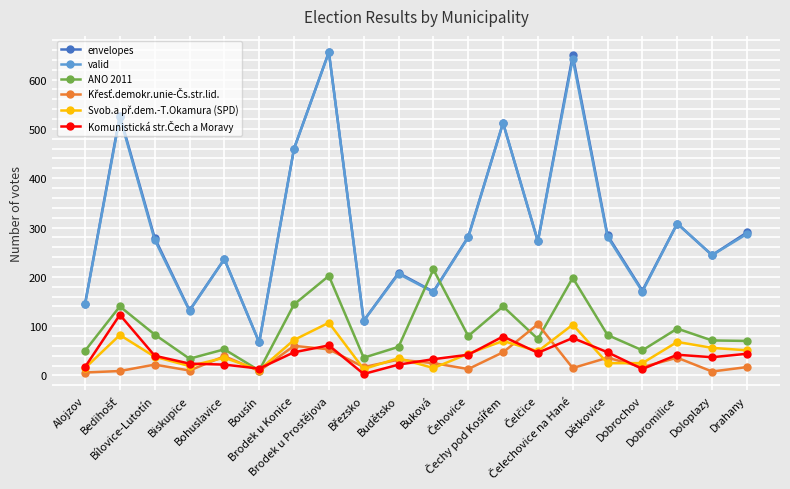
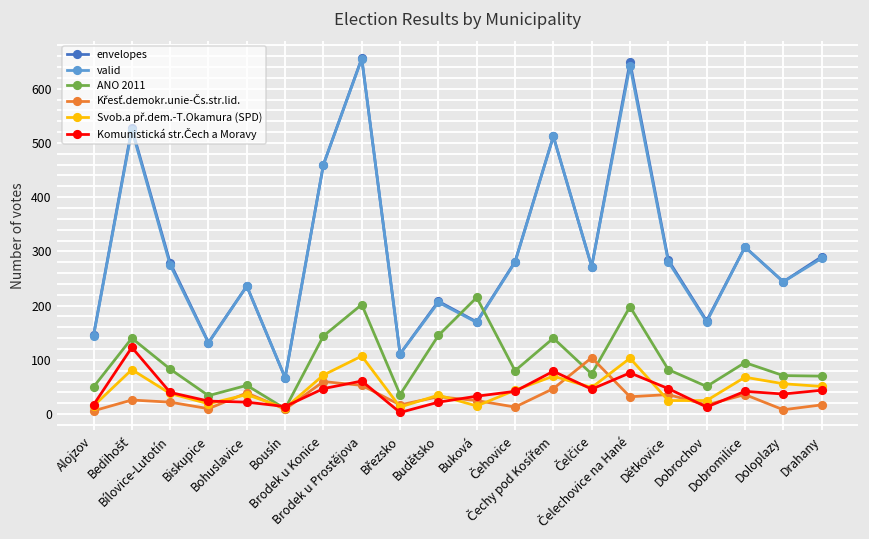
  {
    "ANO 2011": {
      "Alojzov": 50,
      "Bedihošť": 140,
      "Bílovice-Lutotín": 80,
      "Biskupice": 30,
      "Bohuslavice": 50,
      "Brodek u Konice": 140,
      "Brodek u Prostějova": 200,
      "Březsko": 40,
-     "Budětsko": 60,
+     "Budětsko": 150,
      "Buková": 220,
      "Čehovice": 80,
      "Čechy pod Kosířem": 140,
      "Čelčice": 70,
      "Čelechovice na Hané": 200,
      "Dětkovice": 80,
      "Dobrochov": 50,
      "Dobromilice": 100,
      "Doloplazy": 70,
      "Drahany": 70
    },
    "Křesť.demokr.unie-Čs.str.lid.": {
      "Alojzov": 10,
-     "Bedihošť": 10,
+     "Bedihošť": 30,
      "Bílovice-Lutotín": 20,
      "Biskupice": 10,
      "Brodek u Konice": 60,
      "Brodek u Prostějova": 50,
      "Buková": 30,
      "Čehovice": 10,
      "Čechy pod Kosířem": 50,
      "Čelčice": 100,
-     "Čelechovice na Hané": 20,
+     "Čelechovice na Hané": 30,
      "Dětkovice": 40,
      "Dobromilice": 40,
      "Doloplazy": 10,
      "Drahany": 20
    },
    "Svob.a př.dem.-T.Okamura (SPD)": {
      "Bedihošť": 80,
      "Brodek u Konice": 70,
      "Brodek u Prostějova": 110,
      "Buková": 20,
      "Čechy pod Kosířem": 70,
      "Čelechovice na Hané": 100,
      "Dětkovice": 30,
      "Dobrochov": 30,
      "Dobromilice": 70,
      "Doloplazy": 60,
      "Drahany": 50
    },
    "Komunistická str.Čech a Moravy": {
      "Bedihošť": 120,
      "Bohuslavice": 20,
      "Brodek u Konice": 50,
      "Brodek u Prostějova": 60,
      "Březsko": 0,
      "Budětsko": 20,
      "Buková": 30,
      "Čechy pod Kosířem": 80,
      "Čelechovice na Hané": 80,
      "Dětkovice": 50,
      "Dobromilice": 40,
      "Doloplazy": 40,
      "Drahany": 40
    }
  }
